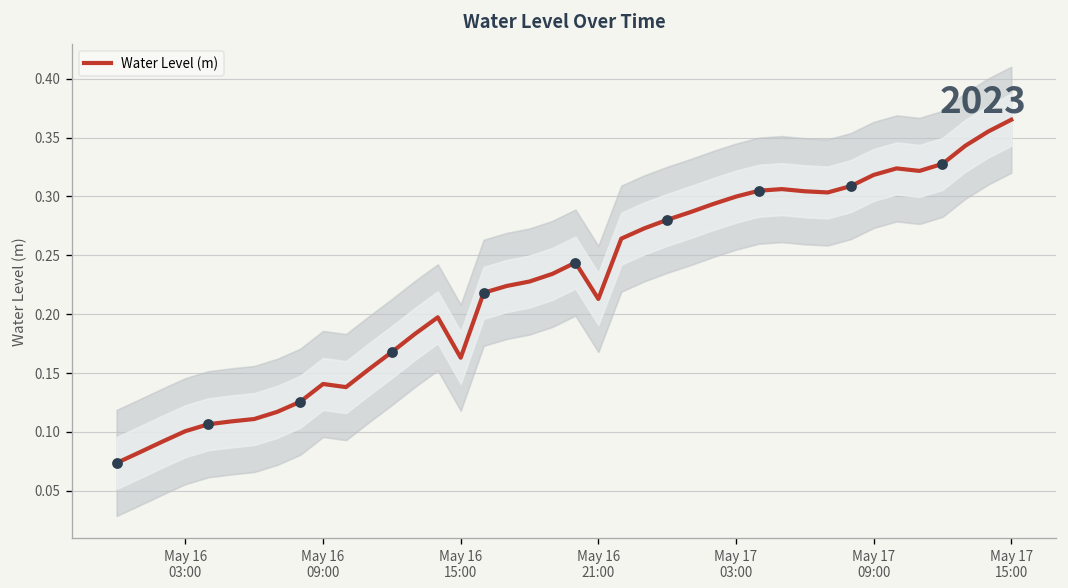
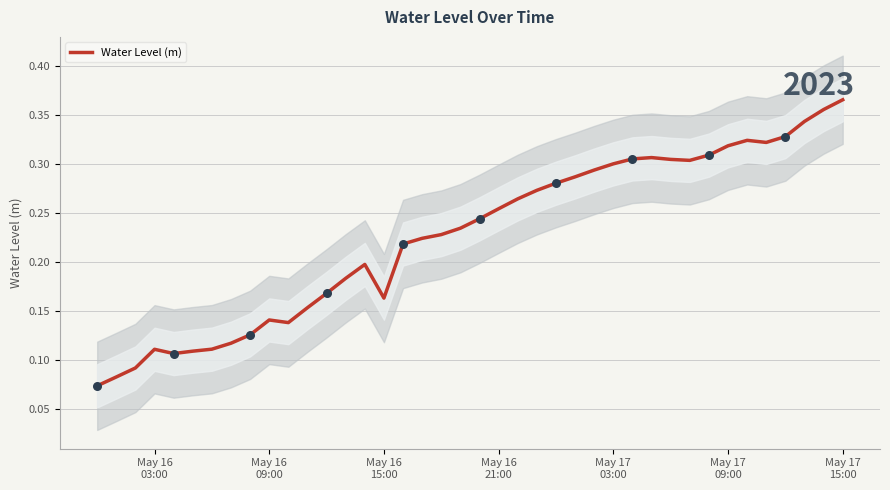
  {
    "Water Level (m)": {
-     "May 16 03:00": 0.10,
+     "May 16 03:00": 0.11,
      "May 16 09:00": 0.14,
      "May 16 15:00": 0.16,
-     "May 16 21:00": 0.21,
+     "May 16 21:00": 0.25,
      "May 17 03:00": 0.30,
      "May 17 09:00": 0.32
    }
  }
